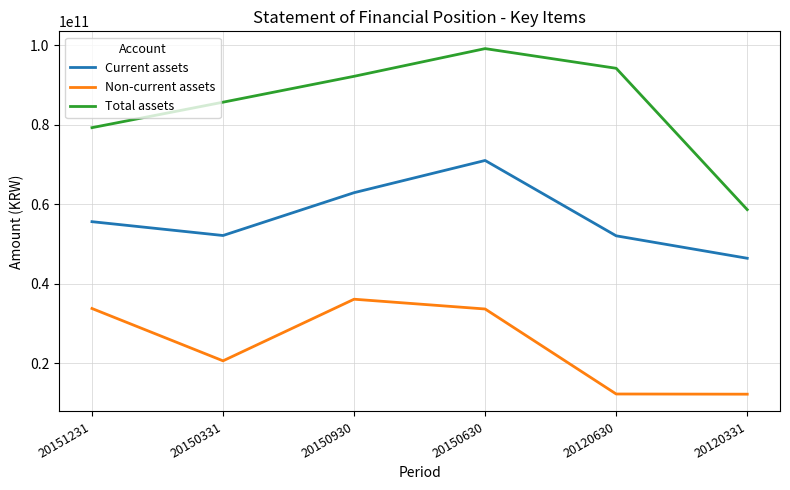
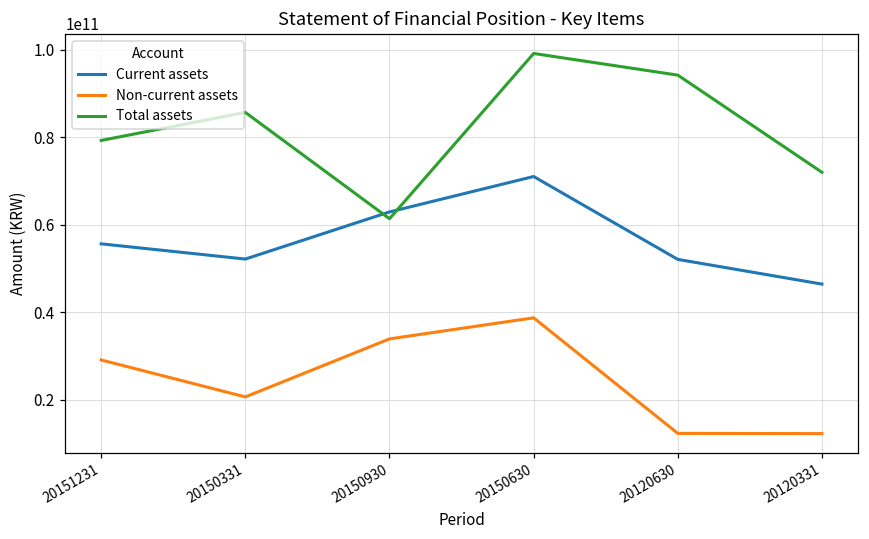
  {
    "Current assets": {
      "20151231": 56000000000,
      "20150331": 52000000000,
      "20150930": 63000000000,
      "20150630": 71000000000,
      "20120630": 52000000000,
      "20120331": 46000000000
    },
    "Non-current assets": {
-     "20151231": 34000000000,
+     "20151231": 29000000000,
      "20150331": 21000000000,
-     "20150930": 36000000000,
-     "20150630": 34000000000,
+     "20150930": 34000000000,
+     "20150630": 39000000000,
      "20120630": 12000000000,
      "20120331": 12000000000
    },
    "Total assets": {
      "20151231": 79000000000,
      "20150331": 86000000000,
-     "20150930": 92000000000,
+     "20150930": 61000000000,
      "20150630": 99000000000,
      "20120630": 94000000000,
-     "20120331": 59000000000
+     "20120331": 72000000000
    }
  }
